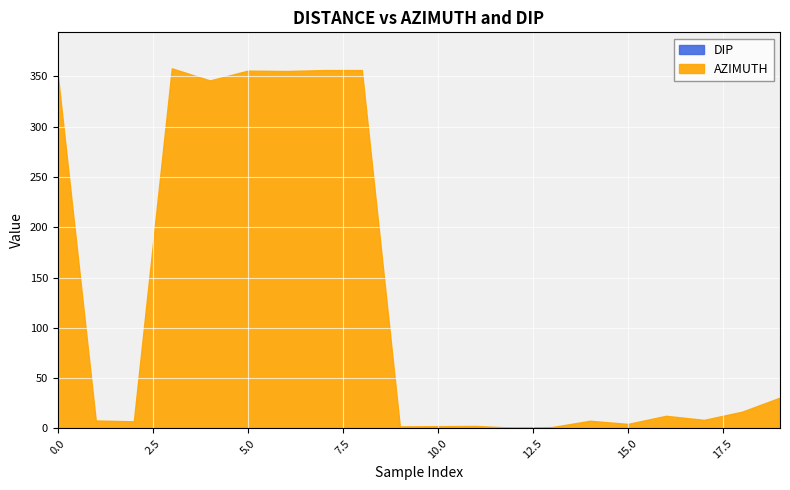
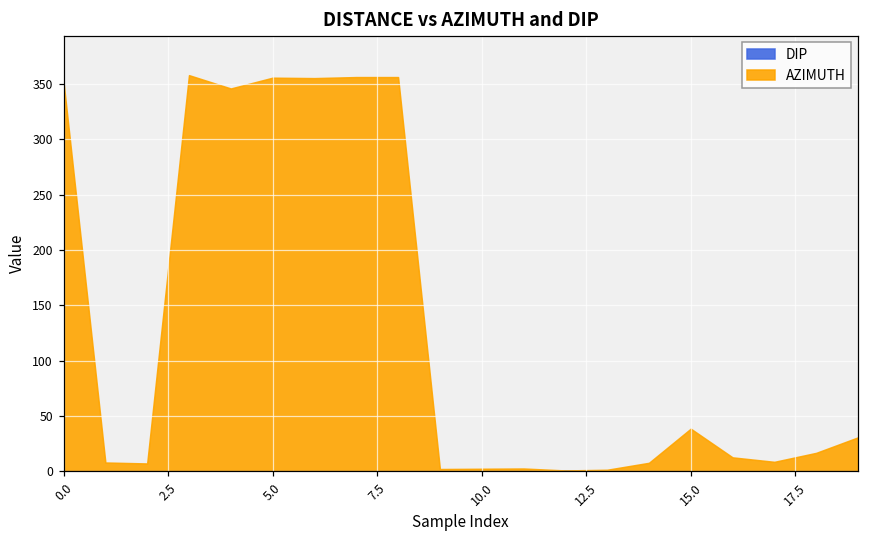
  {
    "DIP": {
      "0.0": 0,
      "5.0": 0,
      "15.0": 0
    },
    "AZIMUTH": {
      "0.0": 352,
      "5.0": 356,
-     "15.0": 4
+     "15.0": 38
    }
  }
